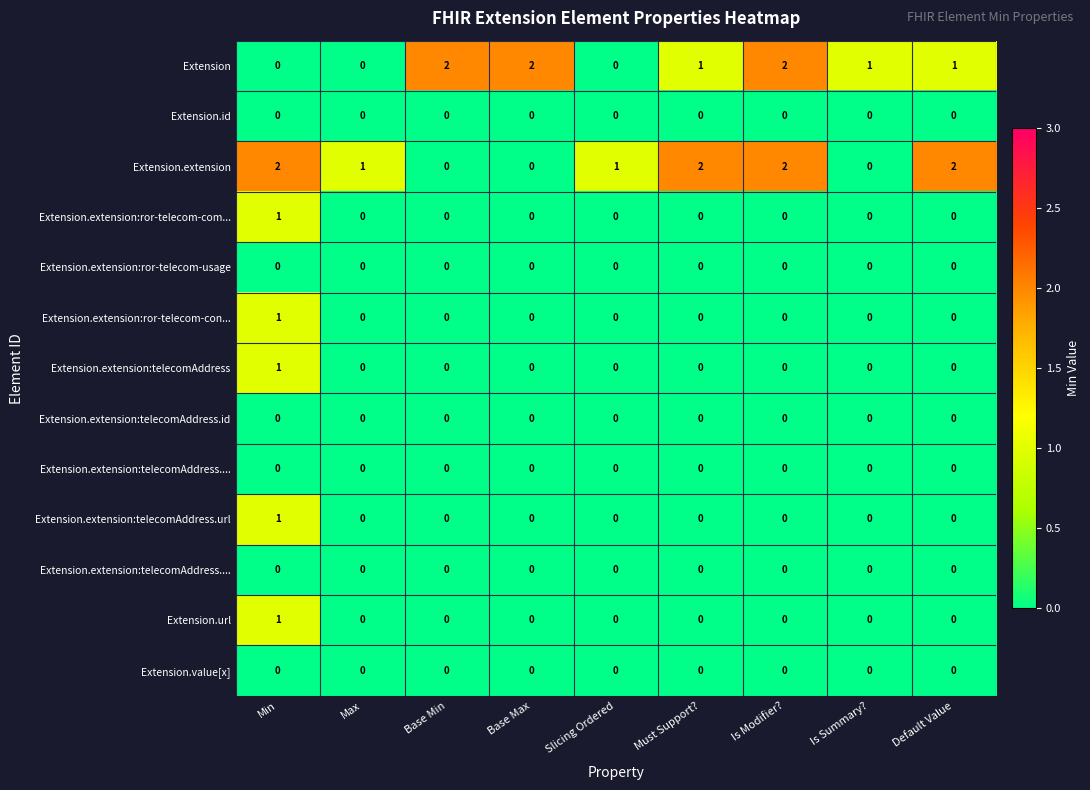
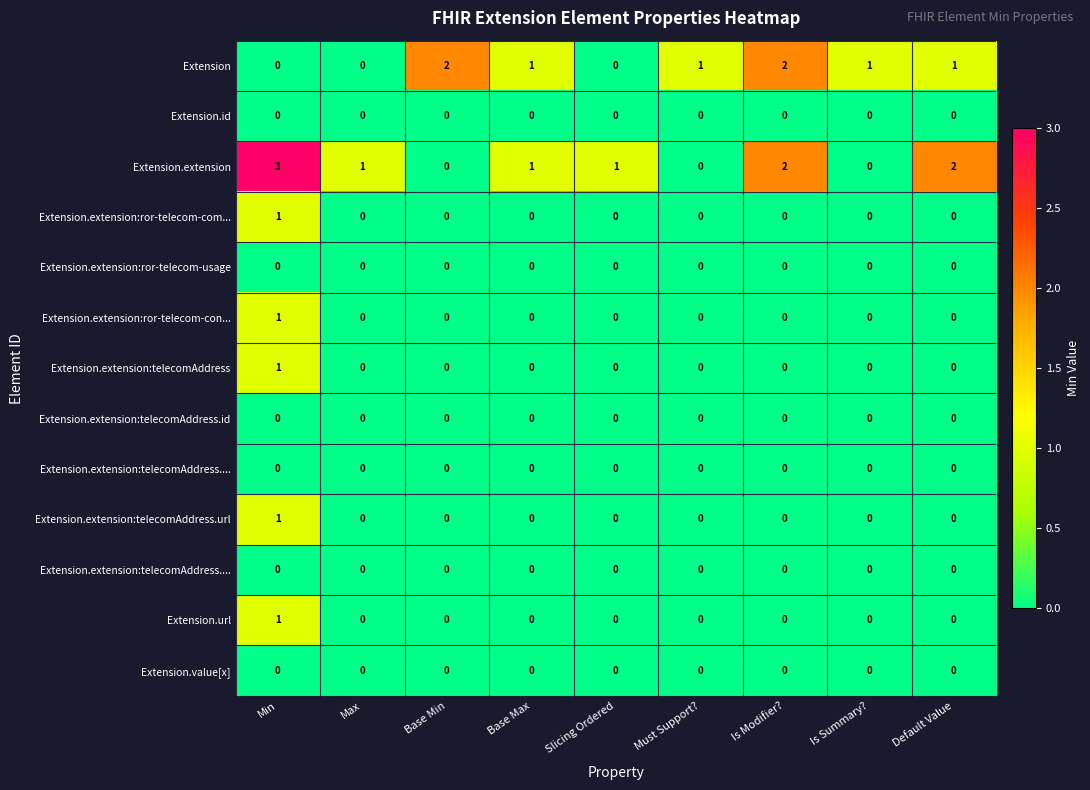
  {
    "Extension": {
      "Min": 0,
      "Max": 0,
      "Base Min": 2,
-     "Base Max": 2,
+     "Base Max": 1,
      "Slicing Ordered": 0,
      "Must Support?": 1,
      "Is Modifier?": 2,
      "Is Summary?": 1,
      "Default Value": 1
    },
    "Extension.id": {
      "Min": 0,
      "Max": 0,
      "Base Min": 0,
      "Base Max": 0,
      "Slicing Ordered": 0,
      "Must Support?": 0,
      "Is Modifier?": 0,
      "Is Summary?": 0,
      "Default Value": 0
    },
    "Extension.extension": {
-     "Min": 2,
+     "Min": 3,
      "Max": 1,
      "Base Min": 0,
-     "Base Max": 0,
+     "Base Max": 1,
      "Slicing Ordered": 1,
-     "Must Support?": 2,
+     "Must Support?": 0,
      "Is Modifier?": 2,
      "Is Summary?": 0,
      "Default Value": 2
    },
    "Extension.extension:ror-telecom-com...": {
      "Min": 1,
      "Max": 0,
      "Base Min": 0,
      "Base Max": 0,
      "Slicing Ordered": 0,
      "Must Support?": 0,
      "Is Modifier?": 0,
      "Is Summary?": 0,
      "Default Value": 0
    },
    "Extension.extension:ror-telecom-usage": {
      "Min": 0,
      "Max": 0,
      "Base Min": 0,
      "Base Max": 0,
      "Slicing Ordered": 0,
      "Must Support?": 0,
      "Is Modifier?": 0,
      "Is Summary?": 0,
      "Default Value": 0
    },
    "Extension.extension:ror-telecom-con...": {
      "Min": 1,
      "Max": 0,
      "Base Min": 0,
      "Base Max": 0,
      "Slicing Ordered": 0,
      "Must Support?": 0,
      "Is Modifier?": 0,
      "Is Summary?": 0,
      "Default Value": 0
    },
    "Extension.extension:telecomAddress": {
      "Min": 1,
      "Max": 0,
      "Base Min": 0,
      "Base Max": 0,
      "Slicing Ordered": 0,
      "Must Support?": 0,
      "Is Modifier?": 0,
      "Is Summary?": 0,
      "Default Value": 0
    },
    "Extension.extension:telecomAddress.id": {
      "Min": 0,
      "Max": 0,
      "Base Min": 0,
      "Base Max": 0,
      "Slicing Ordered": 0,
      "Must Support?": 0,
      "Is Modifier?": 0,
      "Is Summary?": 0,
      "Default Value": 0
    },
    "Extension.extension:telecomAddress.url": {
      "Min": 1,
      "Max": 0,
      "Base Min": 0,
      "Base Max": 0,
      "Slicing Ordered": 0,
      "Must Support?": 0,
      "Is Modifier?": 0,
      "Is Summary?": 0,
      "Default Value": 0
    },
    "Extension.url": {
      "Min": 1,
      "Max": 0,
      "Base Min": 0,
      "Base Max": 0,
      "Slicing Ordered": 0,
      "Must Support?": 0,
      "Is Modifier?": 0,
      "Is Summary?": 0,
      "Default Value": 0
    },
    "Extension.value[x]": {
      "Min": 0,
      "Max": 0,
      "Base Min": 0,
      "Base Max": 0,
      "Slicing Ordered": 0,
      "Must Support?": 0,
      "Is Modifier?": 0,
      "Is Summary?": 0,
      "Default Value": 0
    }
  }
